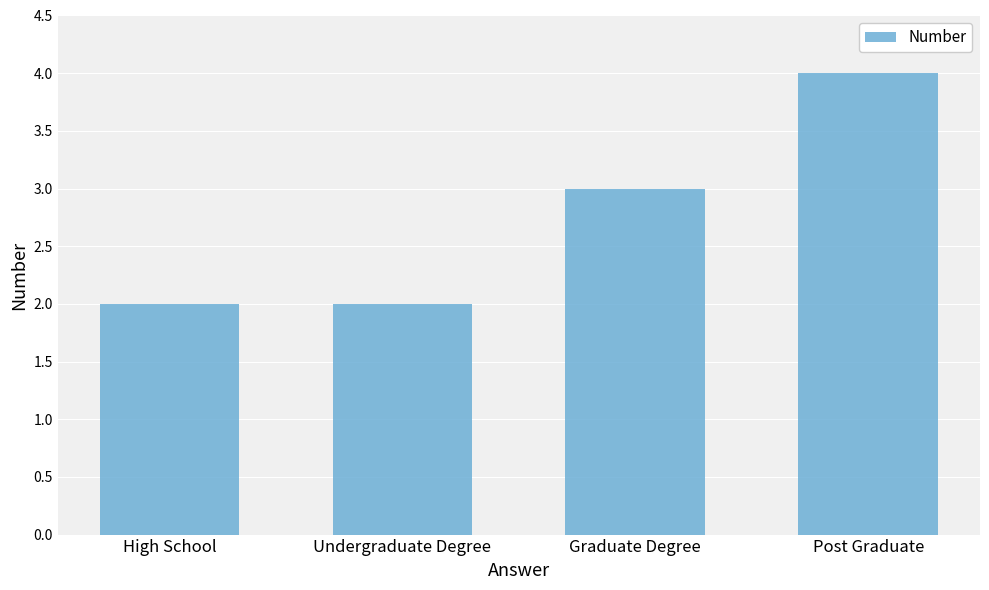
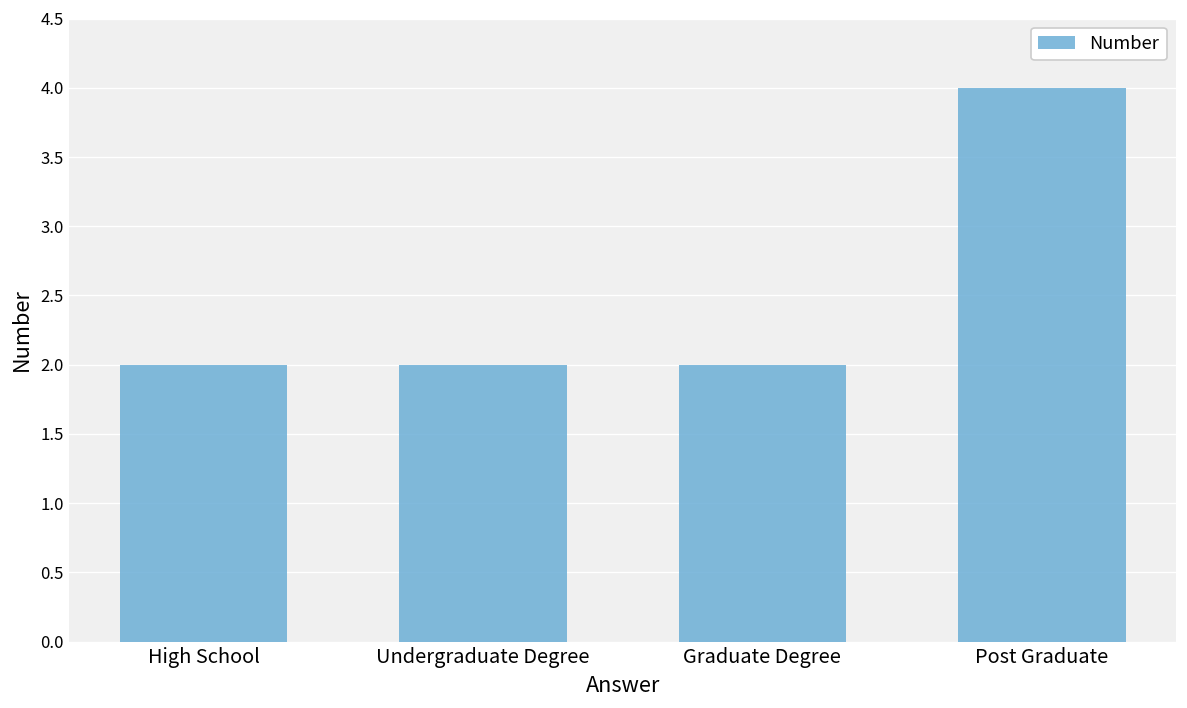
  {
    "High School": 2,
    "Undergraduate Degree": 2,
-   "Graduate Degree": 3,
+   "Graduate Degree": 2,
    "Post Graduate": 4
  }
